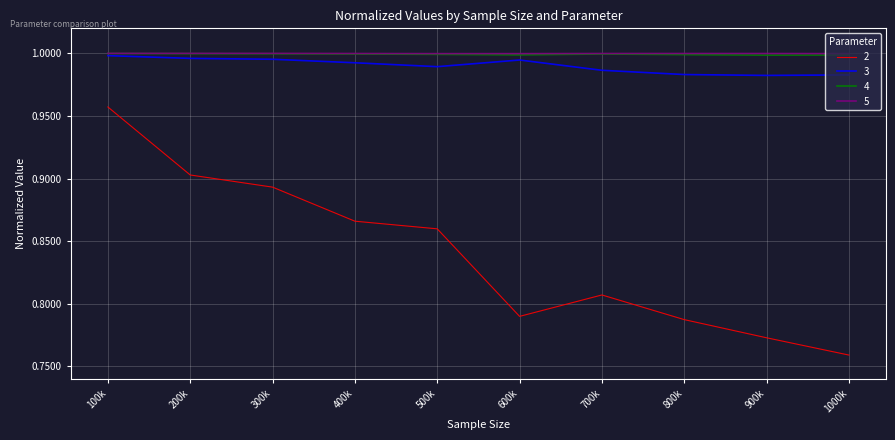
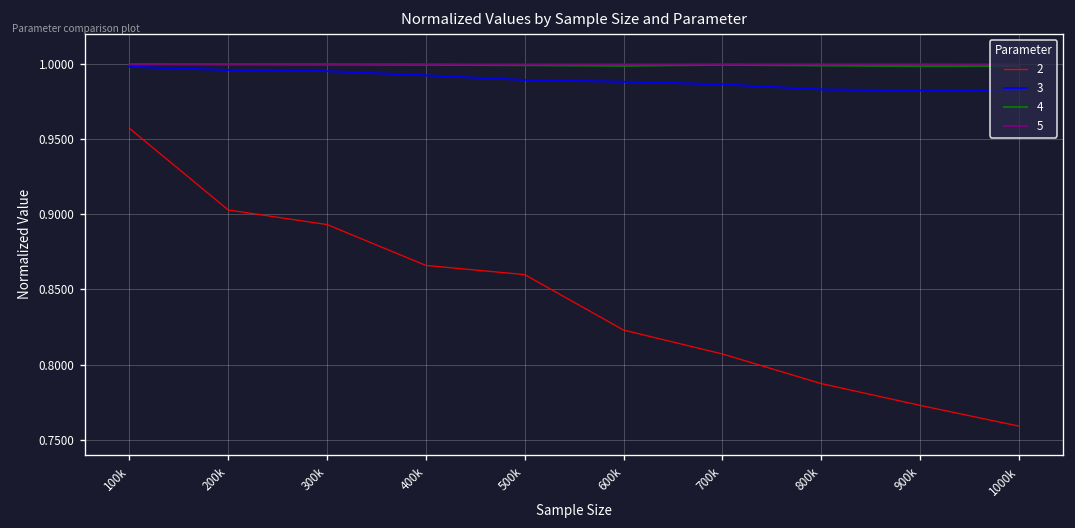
  {
    "2": {
      "100k": 0.957,
      "200k": 0.903,
      "300k": 0.893,
      "400k": 0.866,
      "500k": 0.860,
-     "600k": 0.790,
+     "600k": 0.823,
      "700k": 0.807,
      "800k": 0.787,
      "900k": 0.773,
      "1000k": 0.759
    },
    "3": {
      "200k": 0.996,
      "300k": 0.995,
      "400k": 0.993,
      "500k": 0.989,
-     "600k": 0.995,
+     "600k": 0.988,
      "700k": 0.987,
      "800k": 0.983,
      "900k": 0.982
    }
  }
